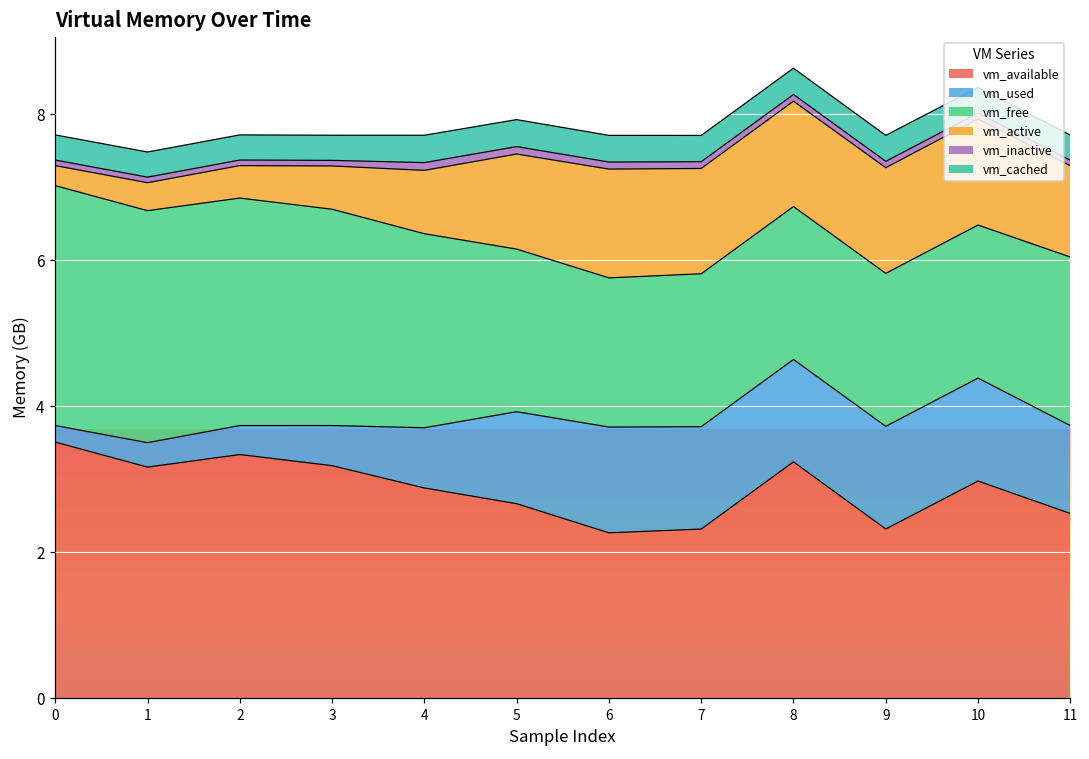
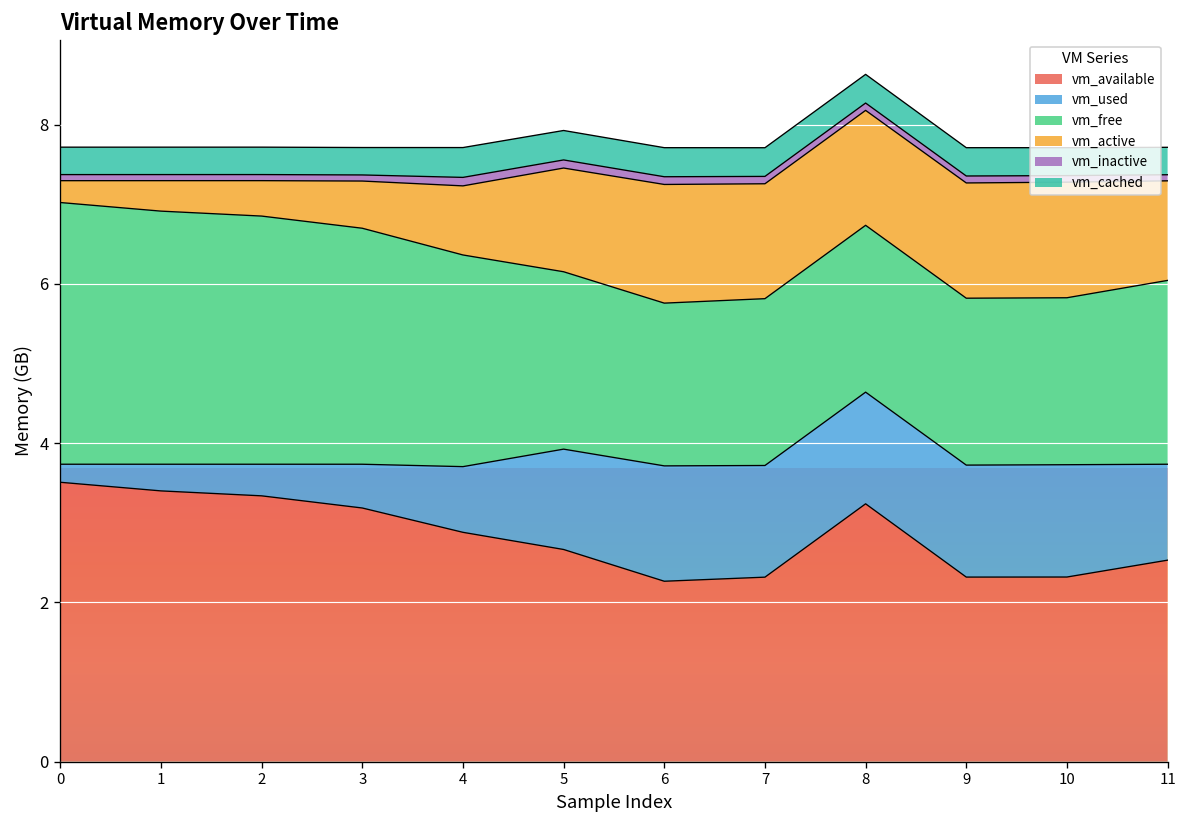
  {
    "vm_available": {
      "0": 3.5,
-     "1": 3.2,
+     "1": 3.4,
      "2": 3.3,
      "3": 3.2,
      "4": 2.9,
      "5": 2.7,
      "6": 2.3,
      "7": 2.3,
      "8": 3.2,
      "9": 2.3,
-     "10": 3.0,
+     "10": 2.3,
      "11": 2.5
    },
    "vm_used": {
      "0": 0.2,
      "1": 0.3,
      "2": 0.4,
      "3": 0.5,
      "4": 0.8,
      "5": 1.3,
      "6": 1.4,
      "7": 1.4,
      "8": 1.4,
      "9": 1.4,
      "10": 1.4,
      "11": 1.2
    },
    "vm_active": {
      "0": 0.3,
      "1": 0.4,
      "2": 0.4,
      "3": 0.6,
      "4": 0.9,
      "5": 1.3,
      "6": 1.5,
      "7": 1.4,
      "8": 1.4,
      "9": 1.4,
      "11": 1.3
    },
    "vm_inactive": {
      "0": 0.1,
      "1": 0.1,
      "2": 0.1,
      "3": 0.1,
      "4": 0.1,
      "5": 0.1,
      "6": 0.1,
      "7": 0.1,
      "8": 0.1,
      "9": 0.1,
      "11": 0.1
    }
  }
